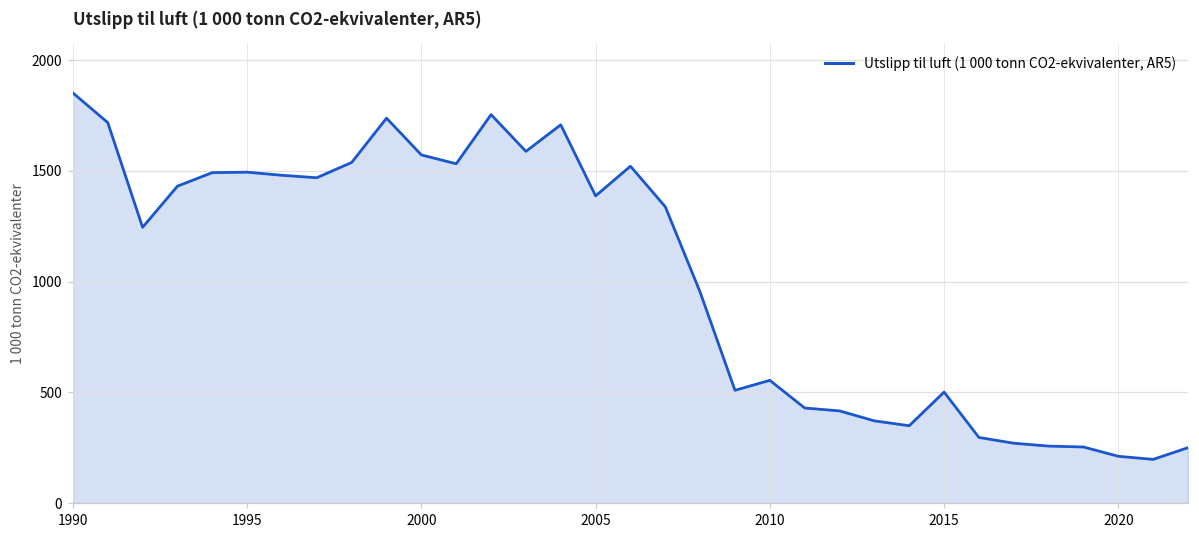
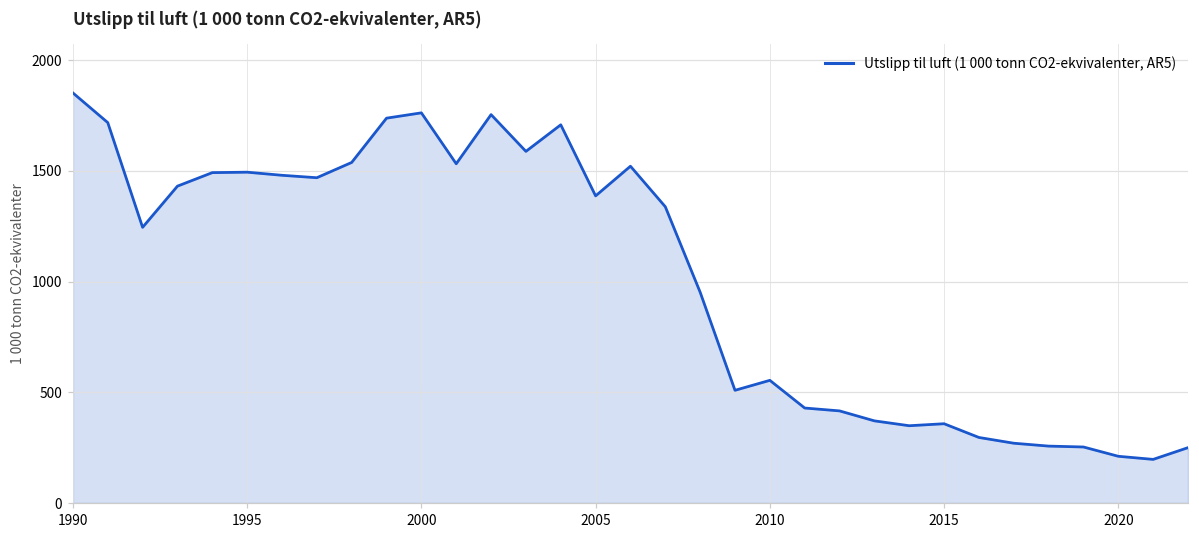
  {
    "1990": 1850,
    "1995": 1490,
-   "2000": 1570,
+   "2000": 1760,
    "2005": 1390,
    "2010": 550,
-   "2015": 500,
+   "2015": 360,
    "2020": 210
  }
